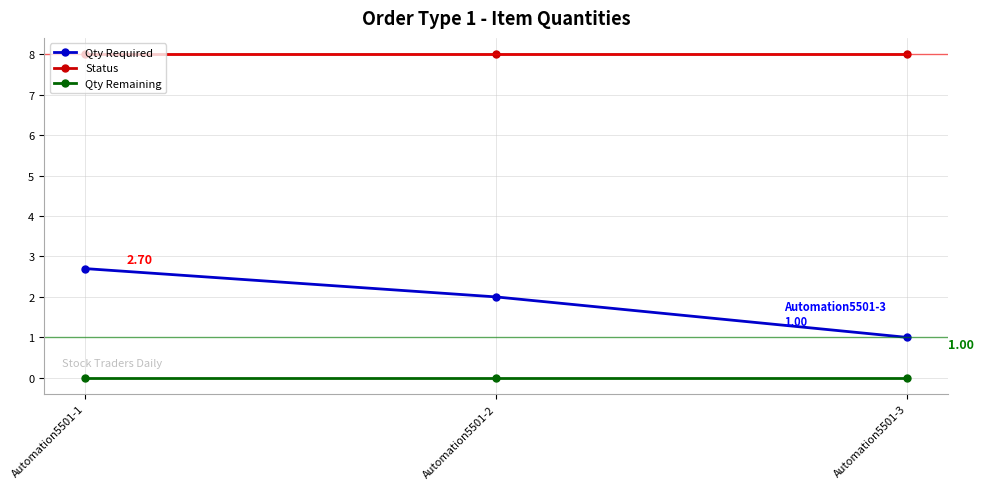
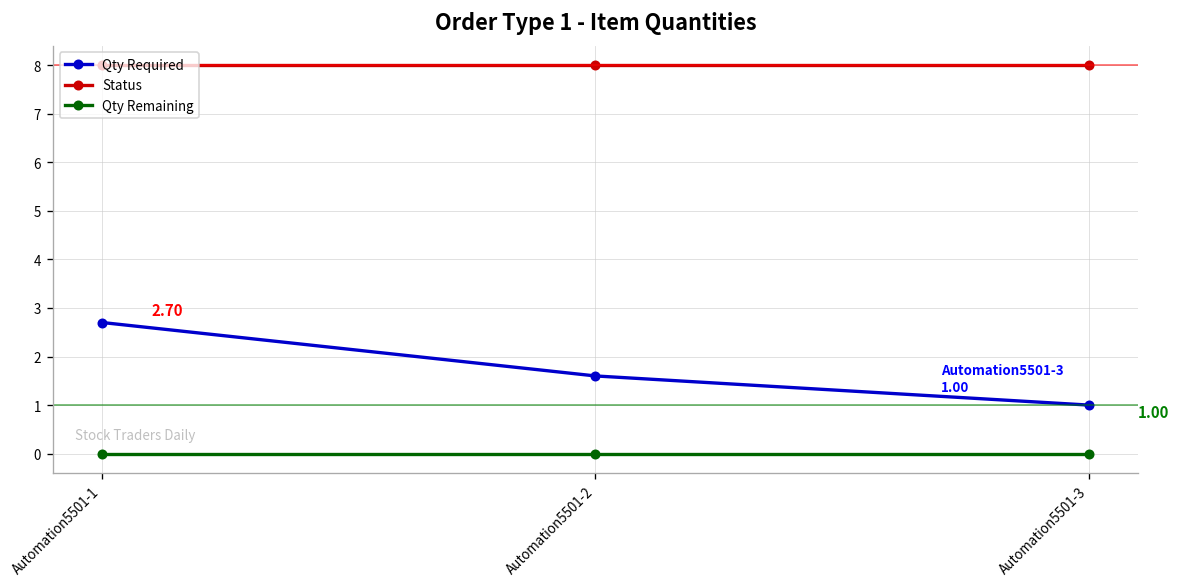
  {
    "Qty Required": {
      "Automation5501-1": 2.7,
-     "Automation5501-2": 2.0
+     "Automation5501-2": 1.6
    },
    "Status": {
      "Automation5501-2": 8.0,
      "Automation5501-3": 8.0
    },
    "Qty Remaining": {
      "Automation5501-1": 0.0,
      "Automation5501-2": 0.0,
      "Automation5501-3": 0.0
    }
  }
